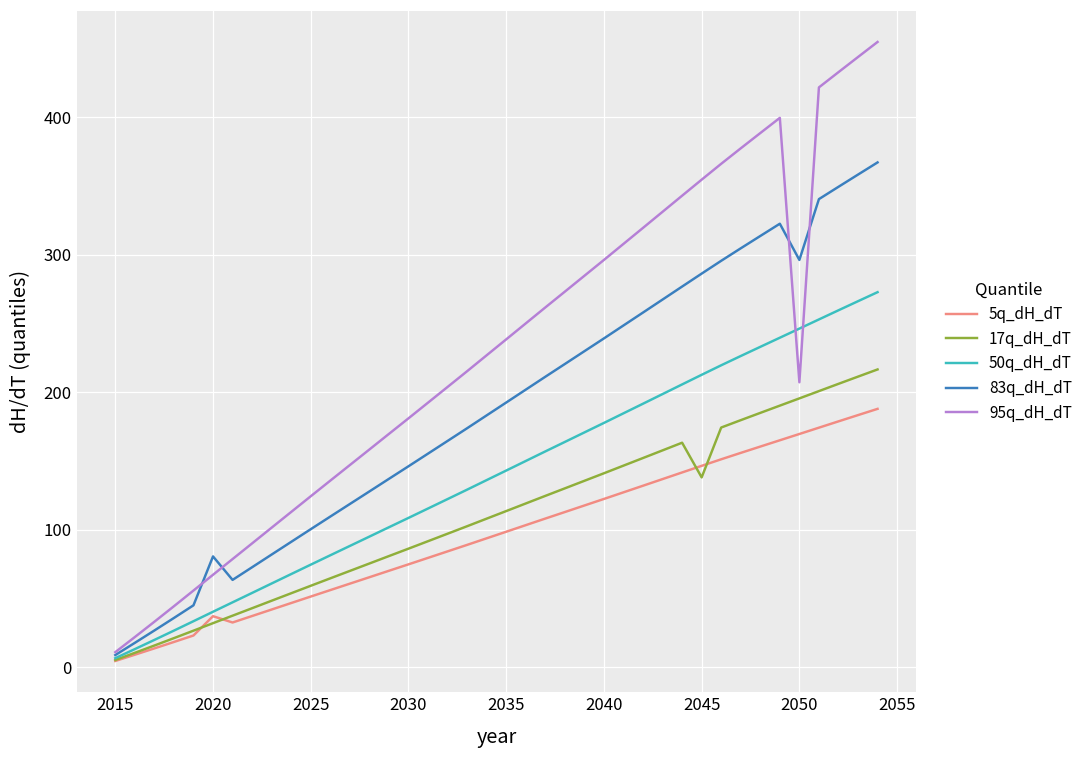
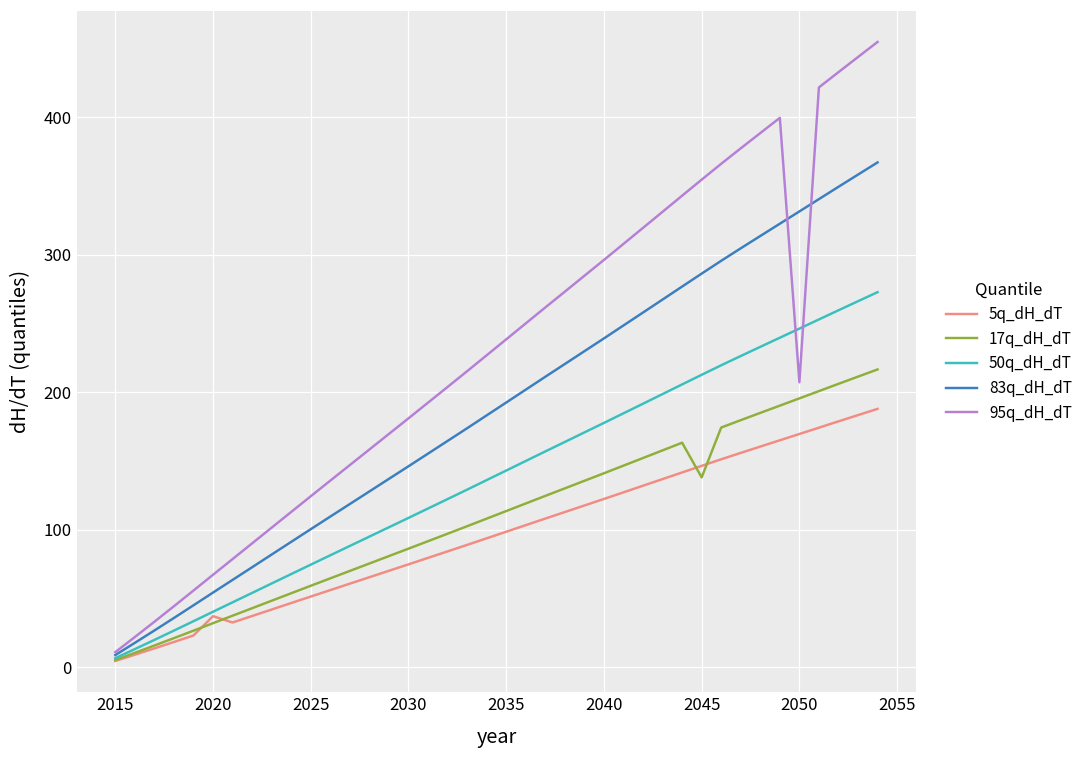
  {
    "5q_dH_dT": {
      "2020": 37,
      "2025": 51,
      "2030": 75,
      "2035": 99,
      "2040": 122,
      "2045": 146,
      "2050": 170
    },
    "17q_dH_dT": {
      "2020": 32,
      "2025": 59,
      "2030": 86,
      "2035": 114,
      "2040": 141,
      "2045": 138,
      "2050": 195
    },
    "50q_dH_dT": {
      "2020": 40,
      "2025": 75,
      "2030": 109,
      "2035": 143,
      "2040": 178,
      "2045": 213,
      "2050": 246
    },
    "83q_dH_dT": {
      "2015": 9,
-     "2020": 81,
+     "2020": 54,
      "2025": 100,
      "2030": 146,
      "2035": 192,
      "2040": 239,
      "2045": 286,
-     "2050": 296
+     "2050": 331
    },
    "95q_dH_dT": {
      "2015": 11,
      "2020": 67,
      "2025": 124,
      "2030": 181,
      "2035": 238,
      "2040": 296,
      "2045": 355,
      "2050": 207
    }
  }
